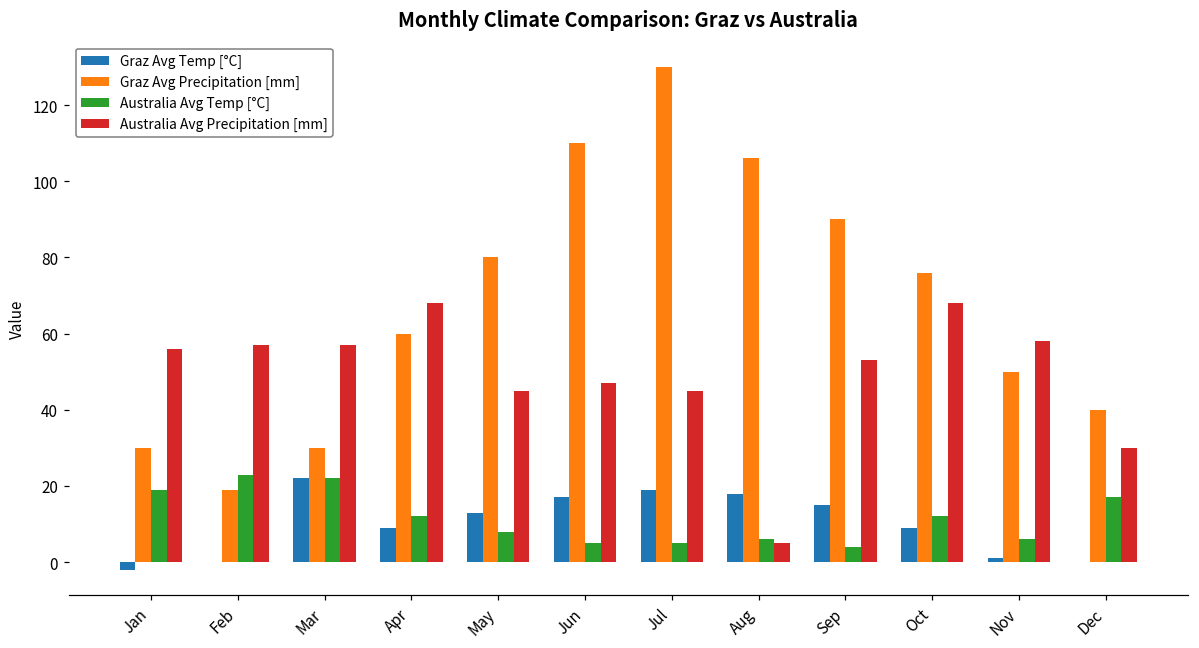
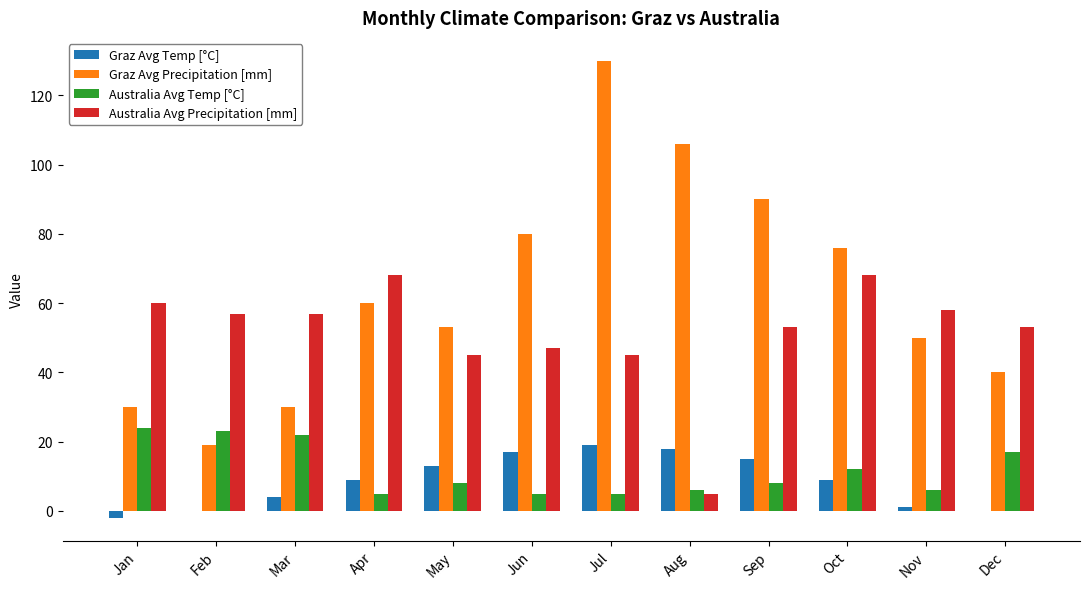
  {
    "Graz Avg Temp [°C]": {
      "Jan": -2,
      "Feb": 0,
-     "Mar": 22,
+     "Mar": 4,
      "Apr": 9,
      "May": 13,
      "Jun": 17,
      "Jul": 19,
      "Aug": 18,
      "Sep": 15,
      "Oct": 9,
      "Nov": 1,
      "Dec": 0
    },
    "Graz Avg Precipitation [mm]": {
      "Jan": 30,
      "Feb": 19,
      "Mar": 30,
      "Apr": 60,
-     "May": 80,
-     "Jun": 110,
+     "May": 53,
+     "Jun": 80,
      "Jul": 130,
      "Aug": 106,
      "Sep": 90,
      "Oct": 76,
      "Nov": 50,
      "Dec": 40
    },
    "Australia Avg Temp [°C]": {
-     "Jan": 19,
+     "Jan": 24,
      "Feb": 23,
      "Mar": 22,
-     "Apr": 12,
+     "Apr": 5,
      "May": 8,
      "Jun": 5,
      "Jul": 5,
      "Aug": 6,
-     "Sep": 4,
+     "Sep": 8,
      "Oct": 12,
      "Nov": 6,
      "Dec": 17
    },
    "Australia Avg Precipitation [mm]": {
-     "Jan": 56,
+     "Jan": 60,
      "Feb": 57,
      "Mar": 57,
      "Apr": 68,
      "May": 45,
      "Jun": 47,
      "Jul": 45,
      "Aug": 5,
      "Sep": 53,
      "Oct": 68,
      "Nov": 58,
-     "Dec": 30
+     "Dec": 53
    }
  }
